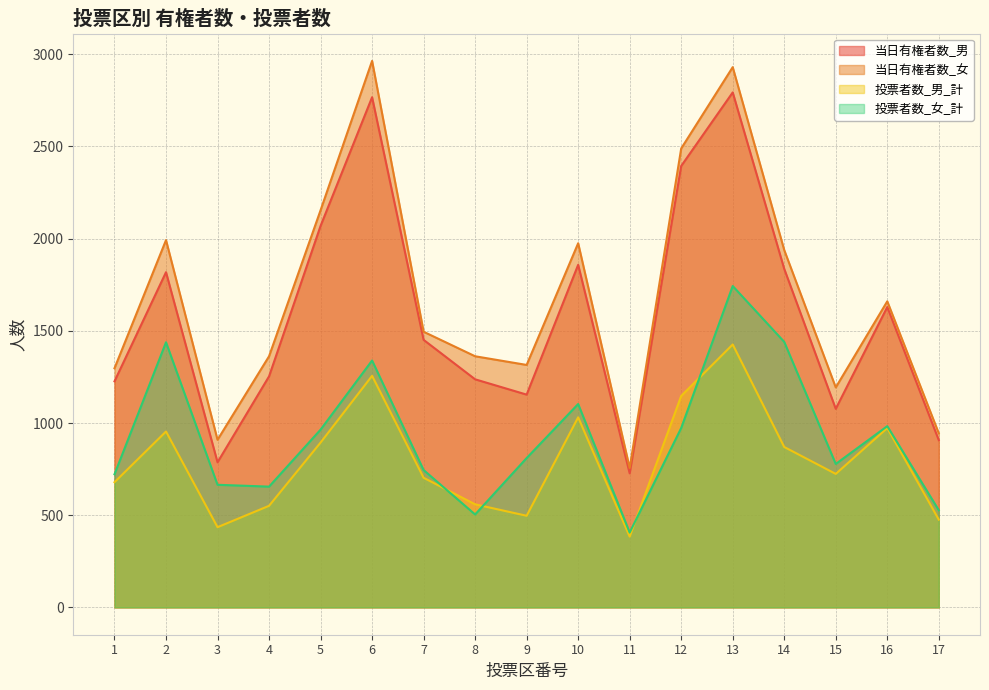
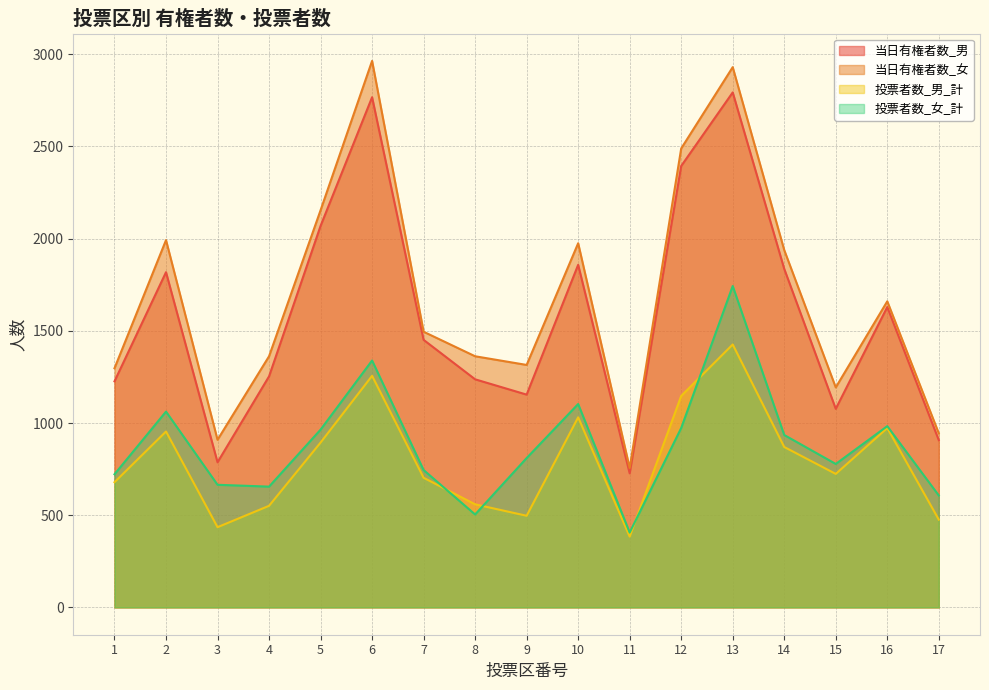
  {
    "投票者数_女_計": {
      "1": 720,
-     "2": 1440,
+     "2": 1060,
      "3": 670,
      "4": 660,
      "5": 960,
      "6": 1340,
      "7": 750,
      "8": 500,
      "9": 810,
      "10": 1100,
      "11": 410,
      "12": 970,
      "13": 1740,
-     "14": 1440,
+     "14": 940,
      "15": 780,
-     "17": 530
+     "17": 610
    }
  }
